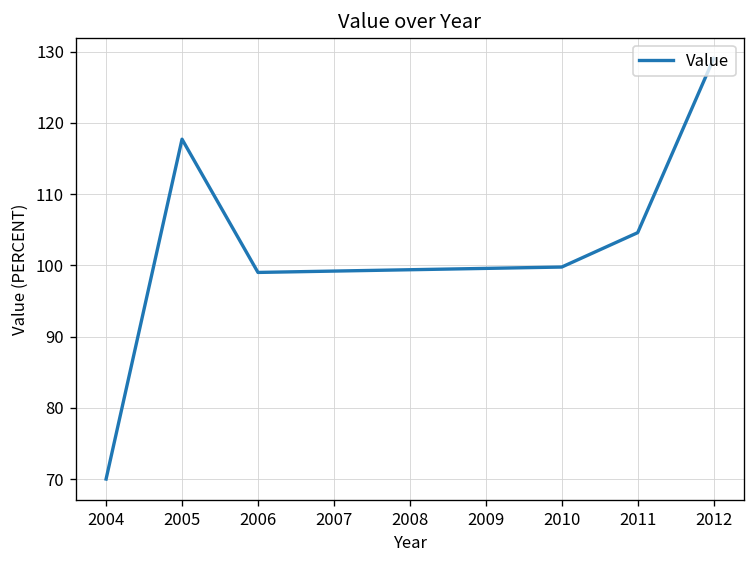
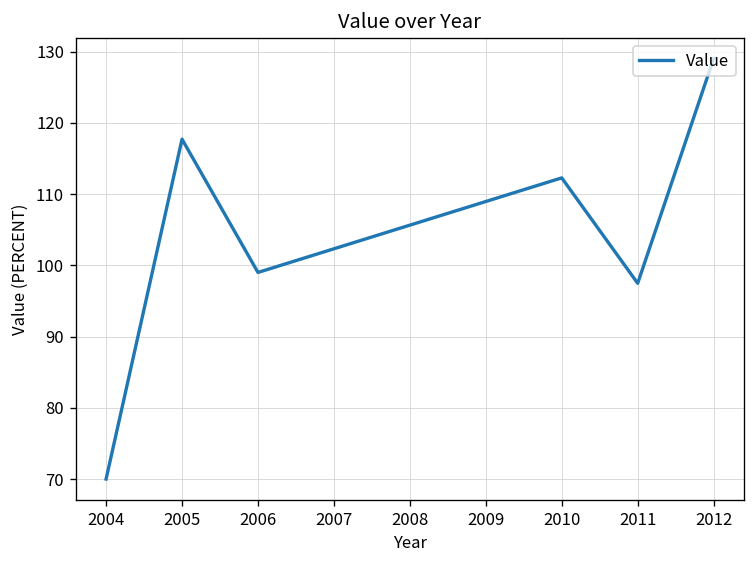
  {
    "2004": 70,
    "2005": 118,
    "2006": 99,
-   "2010": 100,
-   "2011": 105
+   "2010": 112,
+   "2011": 97
  }
